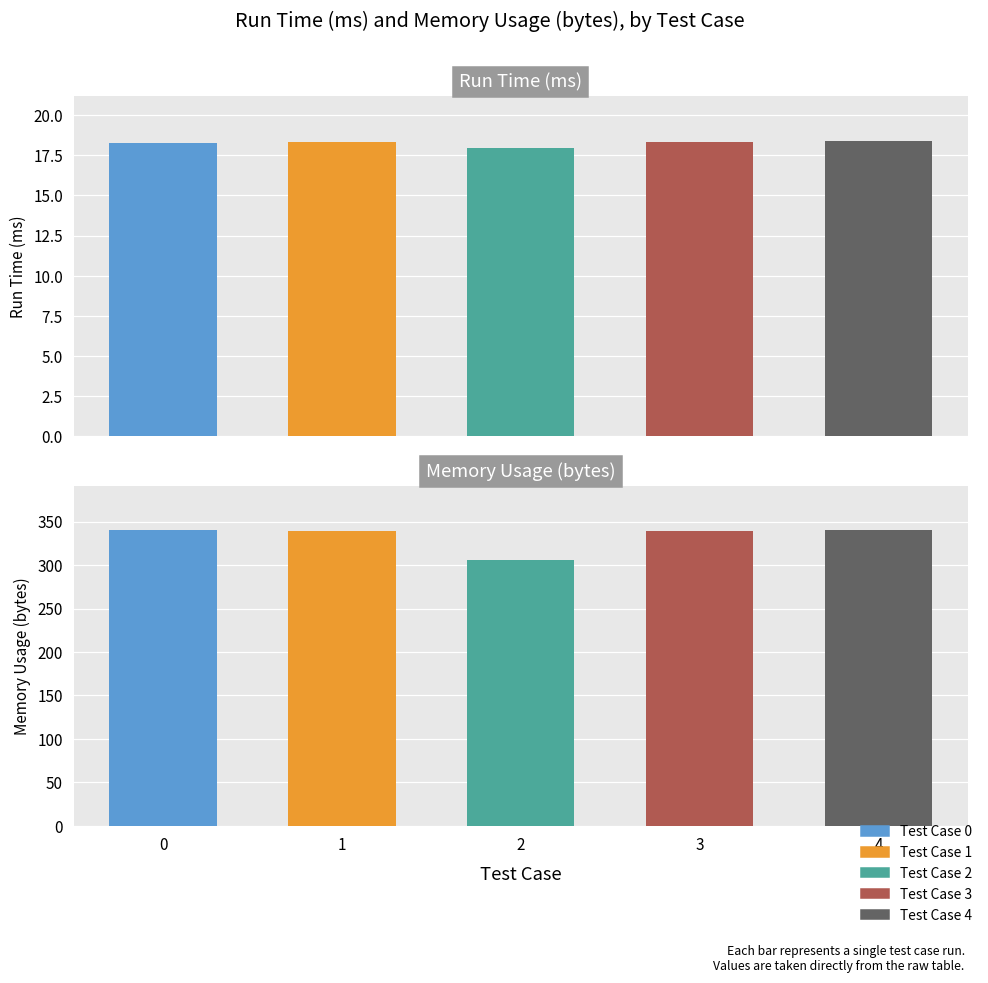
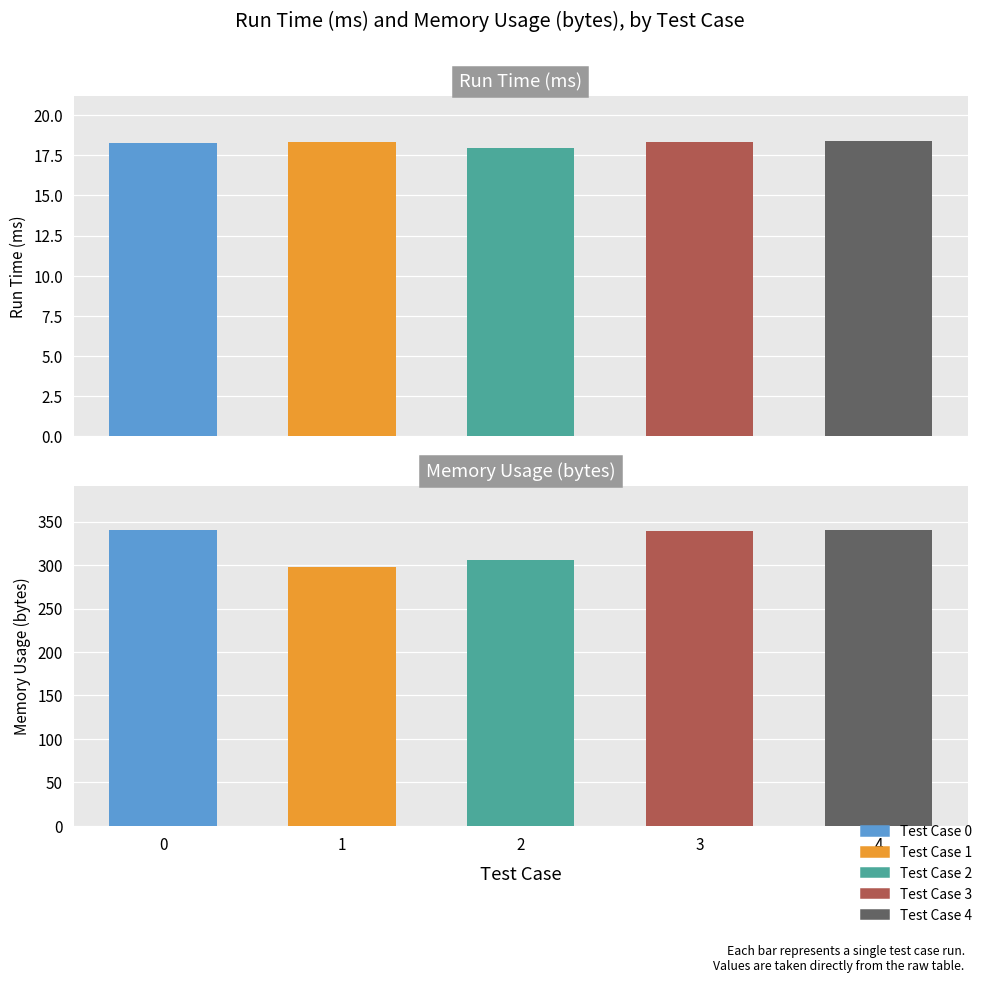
  {
    "Memory Usage (bytes)": {
      "0": 340,
-     "1": 340,
+     "1": 300,
      "2": 310,
      "3": 340,
      "4": 340
    }
  }
